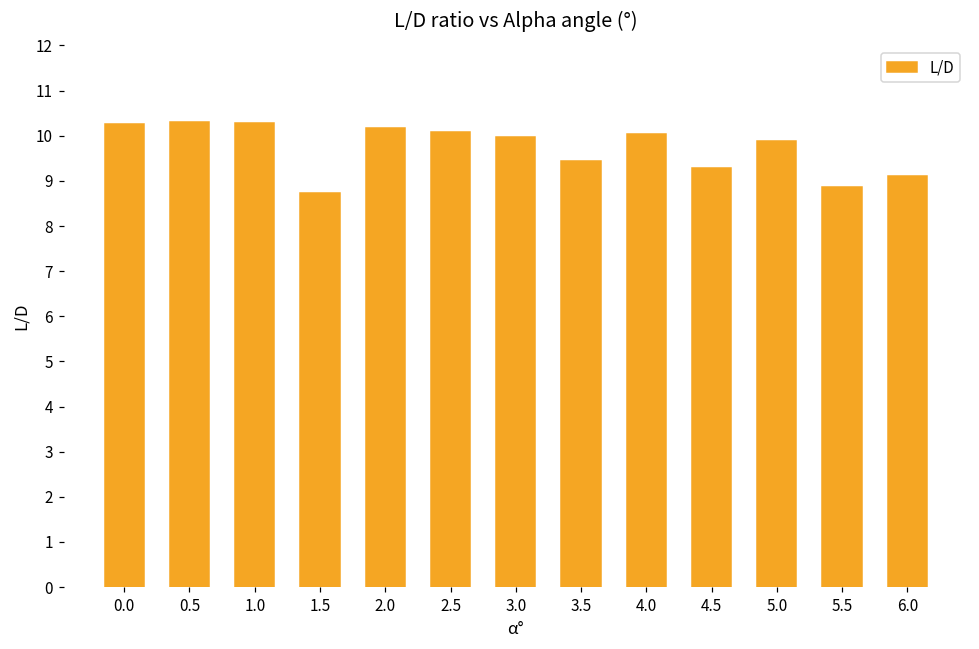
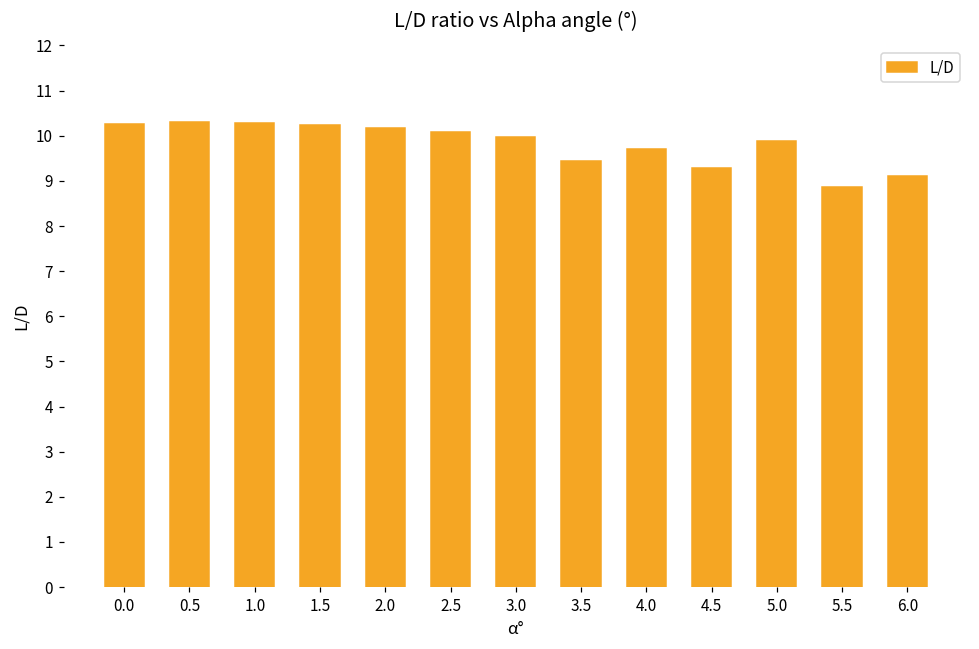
  {
    "0.0": 10.3,
    "0.5": 10.3,
    "1.0": 10.3,
-   "1.5": 8.7,
+   "1.5": 10.2,
    "2.0": 10.2,
    "2.5": 10.1,
    "3.0": 10.0,
    "3.5": 9.4,
-   "4.0": 10.0,
+   "4.0": 9.7,
    "4.5": 9.3,
    "5.0": 9.9,
    "5.5": 8.9,
    "6.0": 9.1
  }
